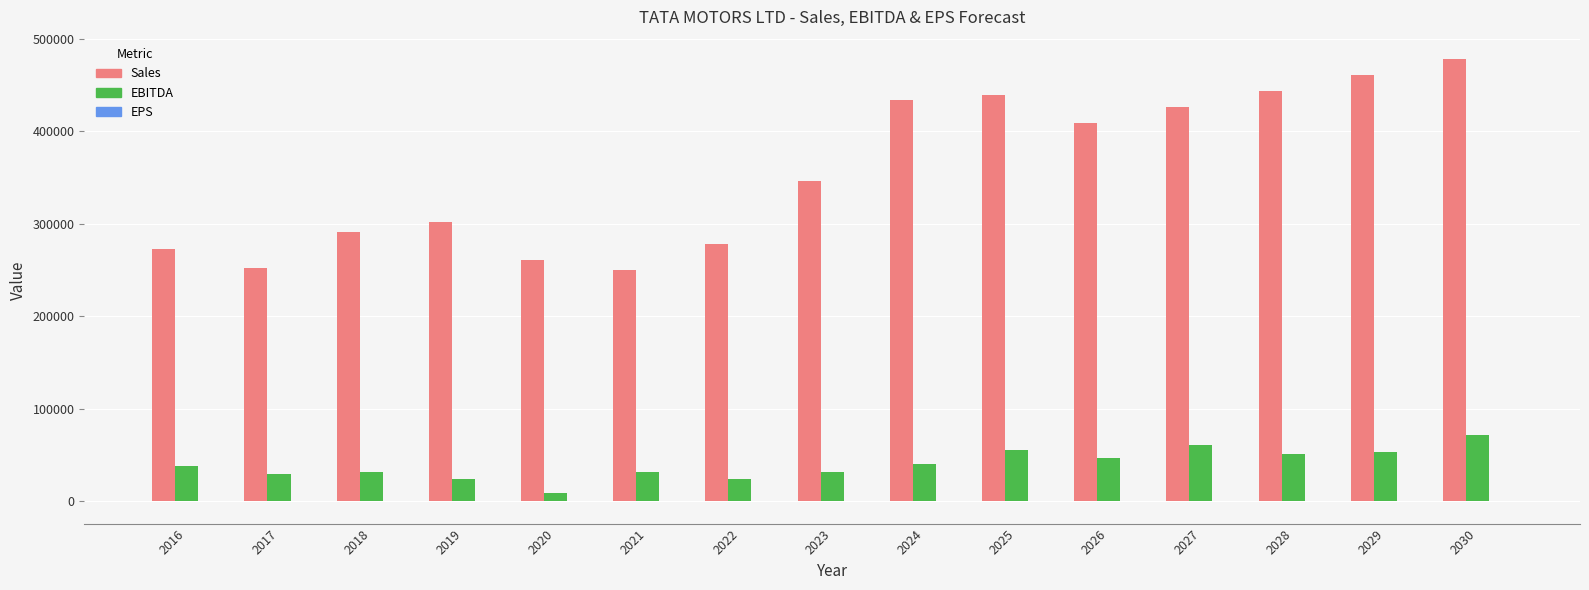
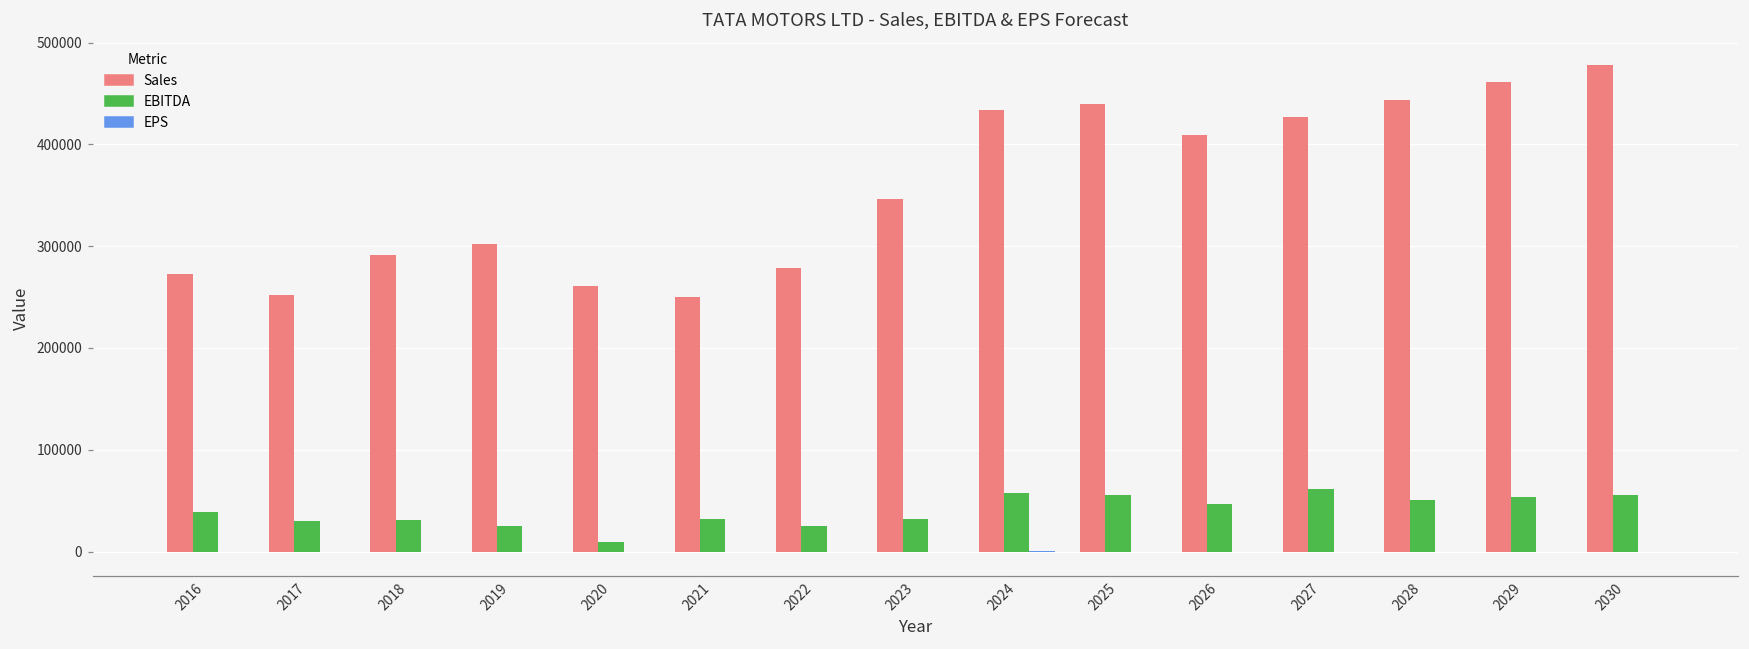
  {
    "Sales": {
      "2016": 270000,
      "2017": 250000,
      "2018": 290000,
      "2019": 300000,
      "2020": 260000,
      "2021": 250000,
      "2022": 280000,
      "2023": 350000,
      "2024": 430000,
      "2025": 440000,
      "2026": 410000,
      "2027": 430000,
      "2028": 440000,
      "2029": 460000,
      "2030": 480000
    },
    "EBITDA": {
      "2016": 40000,
      "2017": 30000,
      "2018": 30000,
      "2019": 20000,
      "2020": 10000,
      "2021": 30000,
      "2022": 20000,
      "2023": 30000,
-     "2024": 40000,
+     "2024": 60000,
      "2025": 60000,
      "2026": 50000,
      "2027": 60000,
      "2028": 50000,
      "2029": 50000,
-     "2030": 70000
+     "2030": 60000
    }
  }
